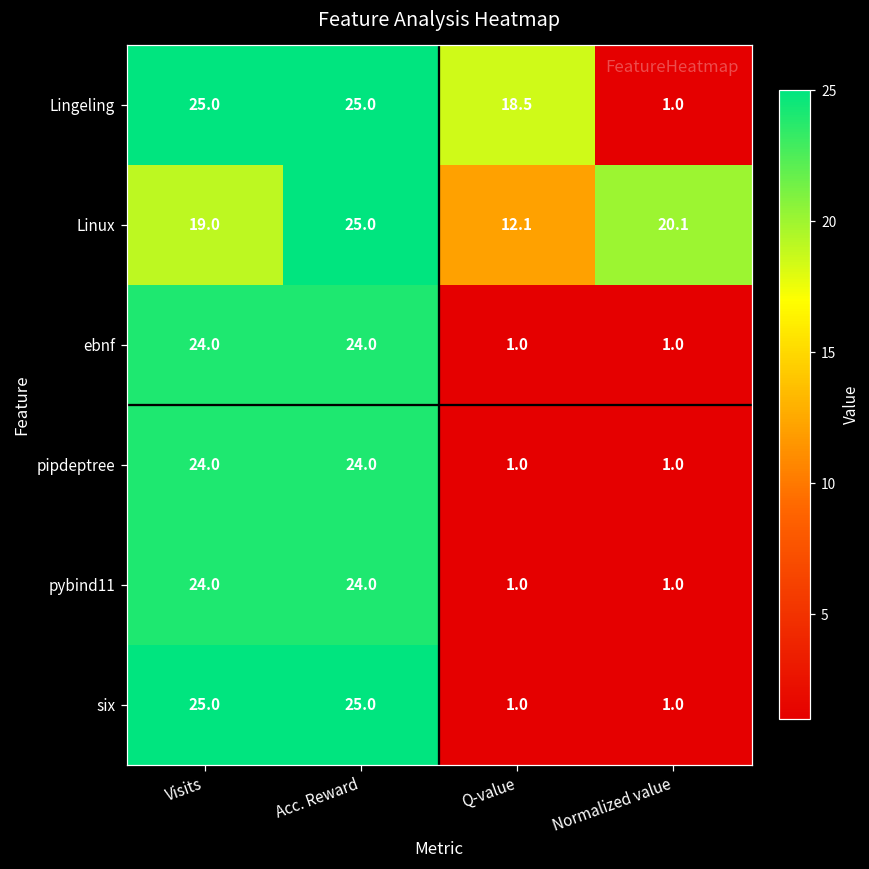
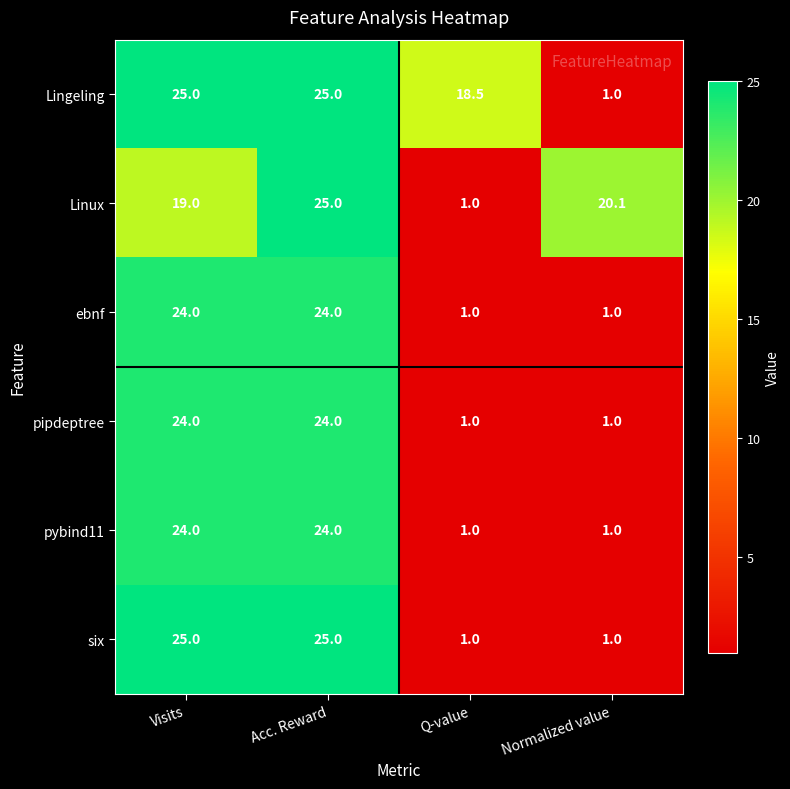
  {
    "Lingeling": {
      "Visits": 25.0,
      "Acc. Reward": 25.0,
      "Q-value": 18.5
    },
    "Linux": {
      "Visits": 19.0,
      "Acc. Reward": 25.0,
-     "Q-value": 12.1,
+     "Q-value": 1.0,
      "Normalized value": 20.1
    },
    "ebnf": {
      "Visits": 24.0,
      "Acc. Reward": 24.0,
      "Q-value": 1.0,
      "Normalized value": 1.0
    },
    "pipdeptree": {
      "Visits": 24.0,
      "Acc. Reward": 24.0,
      "Q-value": 1.0,
      "Normalized value": 1.0
    },
    "pybind11": {
      "Visits": 24.0,
      "Acc. Reward": 24.0,
      "Q-value": 1.0,
      "Normalized value": 1.0
    },
    "six": {
      "Visits": 25.0,
      "Acc. Reward": 25.0,
      "Q-value": 1.0,
      "Normalized value": 1.0
    }
  }
